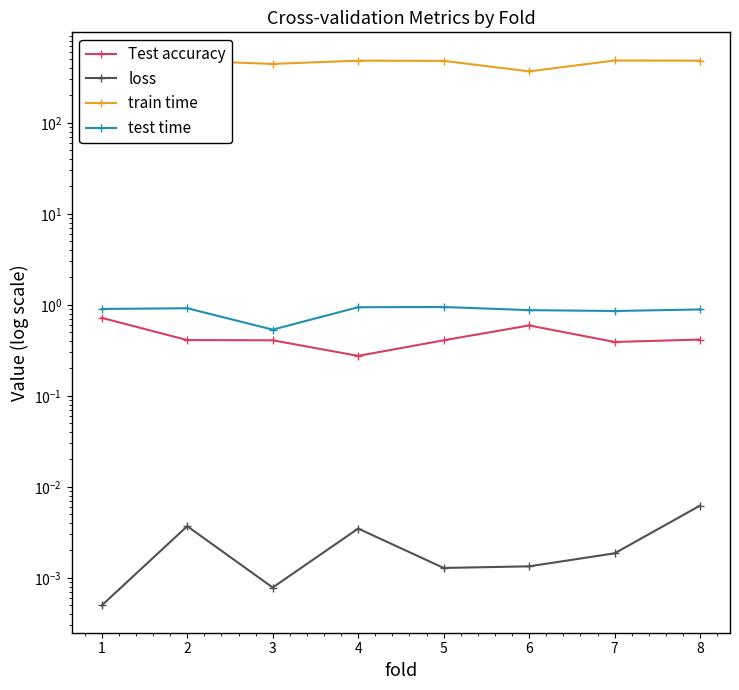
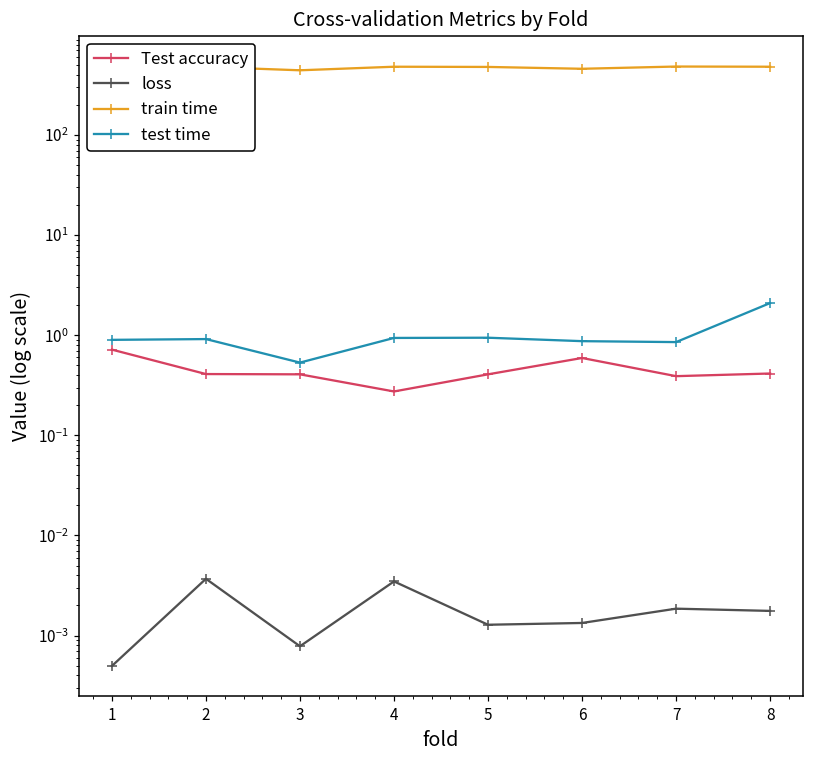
  {
    "Test accuracy": {
      "1": 0.7,
      "2": 0.4,
      "3": 0.4,
      "4": 0.27,
      "5": 0.4,
      "6": 0.6,
      "7": 0.39,
      "8": 0.4
    },
    "loss": {
      "1": 0.0005,
      "2": 0.0037,
      "3": 0.0008,
      "4": 0.0035,
      "5": 0.0013,
      "6": 0.0013,
      "7": 0.0019,
-     "8": 0.006
+     "8": 0.0018
    },
    "train time": {
      "3": 400,
      "4": 500,
      "5": 500,
-     "6": 370,
+     "6": 500,
      "7": 500,
      "8": 500
    },
    "test time": {
      "1": 0.9,
      "2": 0.9,
      "3": 0.5,
      "4": 0.9,
      "5": 0.9,
      "6": 0.9,
      "7": 0.9,
-     "8": 0.9
+     "8": 2.1
    }
  }
